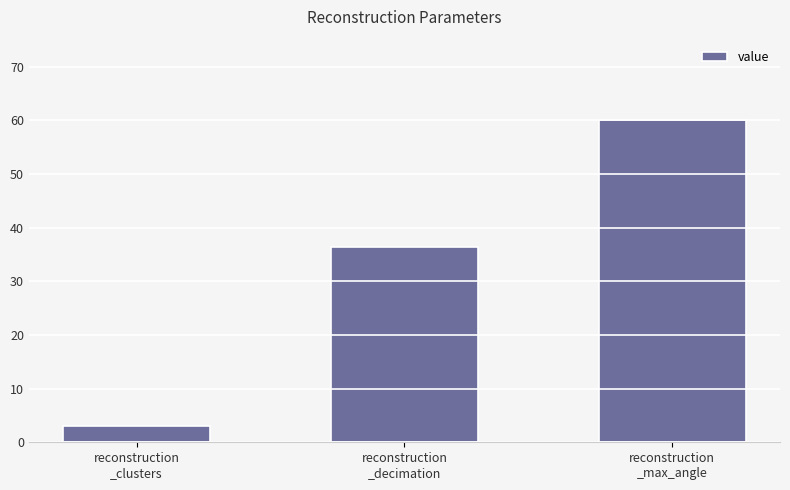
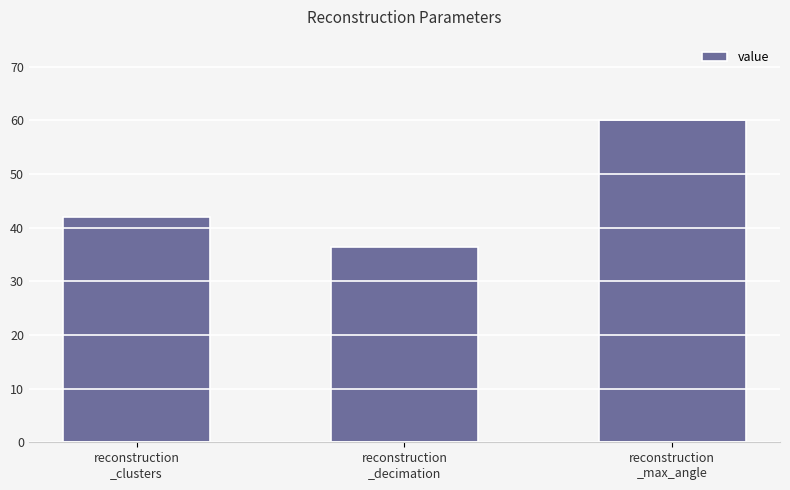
  {
-   "reconstruction _clusters": 3,
+   "reconstruction _clusters": 42,
    "reconstruction _decimation": 36,
    "reconstruction _max_angle": 60
  }
